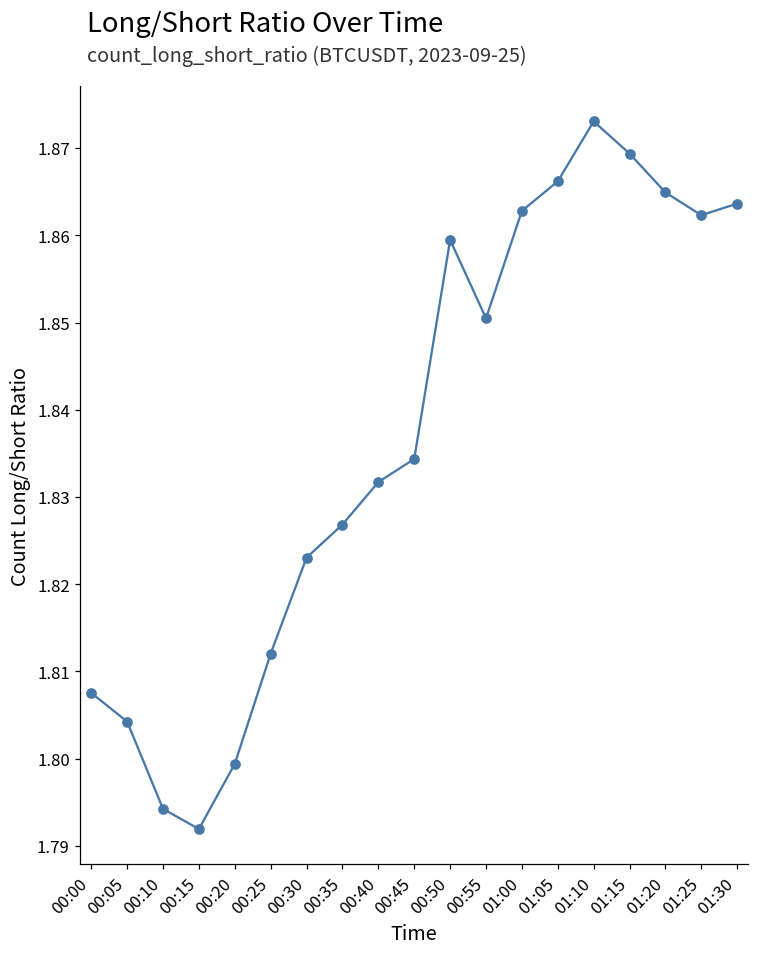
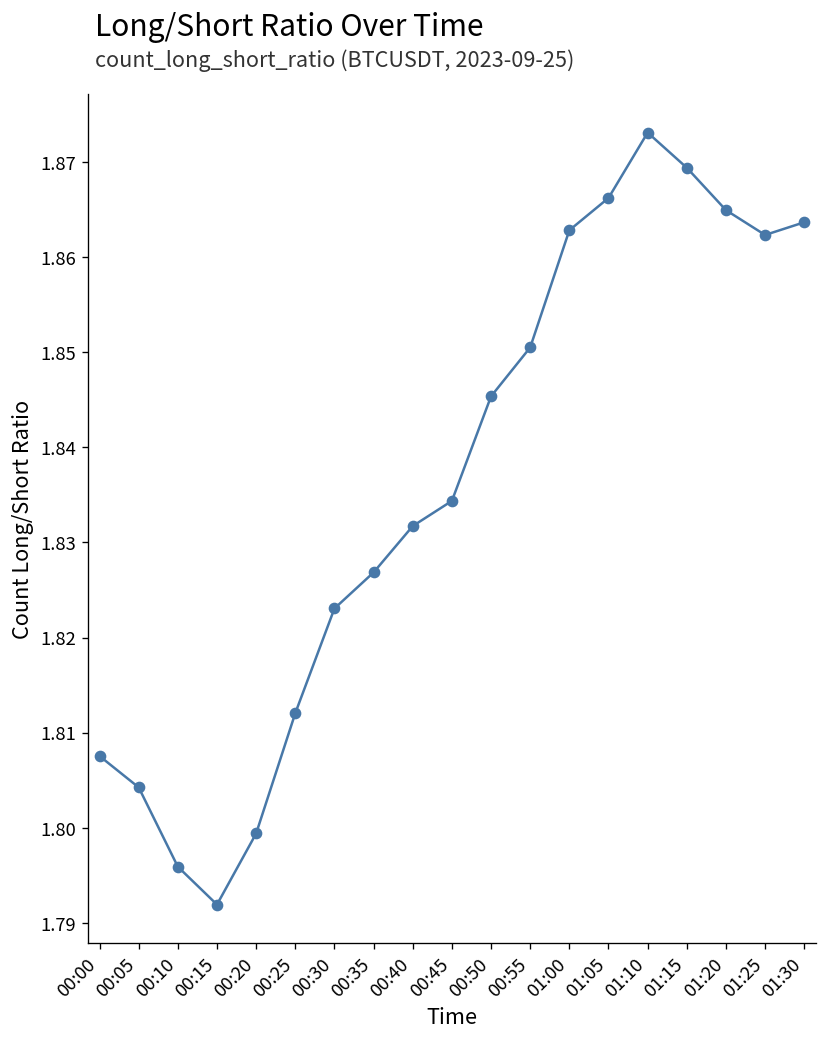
  {
    "00:00": 1.808,
    "00:05": 1.804,
-   "00:10": 1.794,
+   "00:10": 1.796,
    "00:15": 1.792,
    "00:20": 1.799,
    "00:25": 1.812,
    "00:30": 1.823,
    "00:35": 1.827,
    "00:40": 1.832,
    "00:45": 1.834,
-   "00:50": 1.859,
+   "00:50": 1.845,
    "00:55": 1.850,
    "01:00": 1.863,
    "01:05": 1.866,
    "01:10": 1.873,
    "01:15": 1.869,
    "01:20": 1.865,
    "01:25": 1.862,
    "01:30": 1.864
  }
